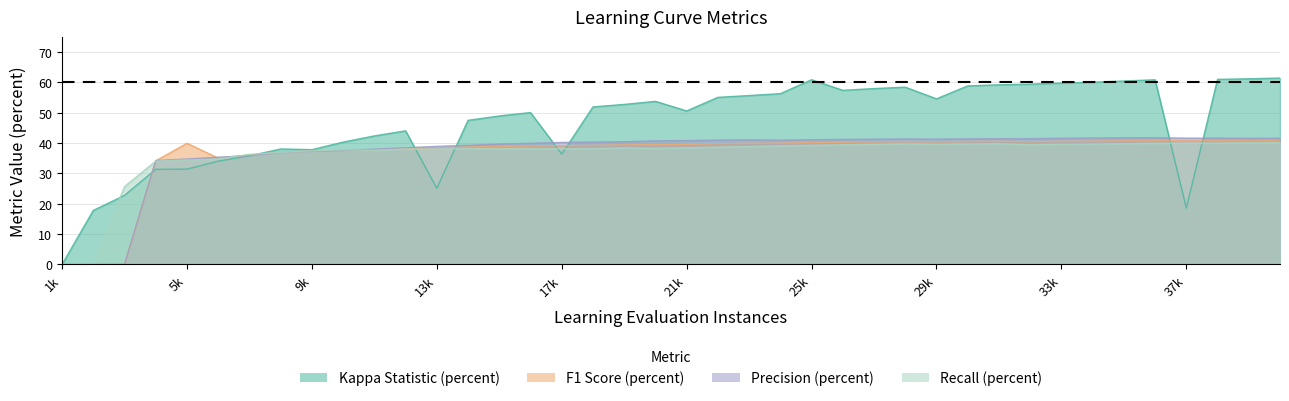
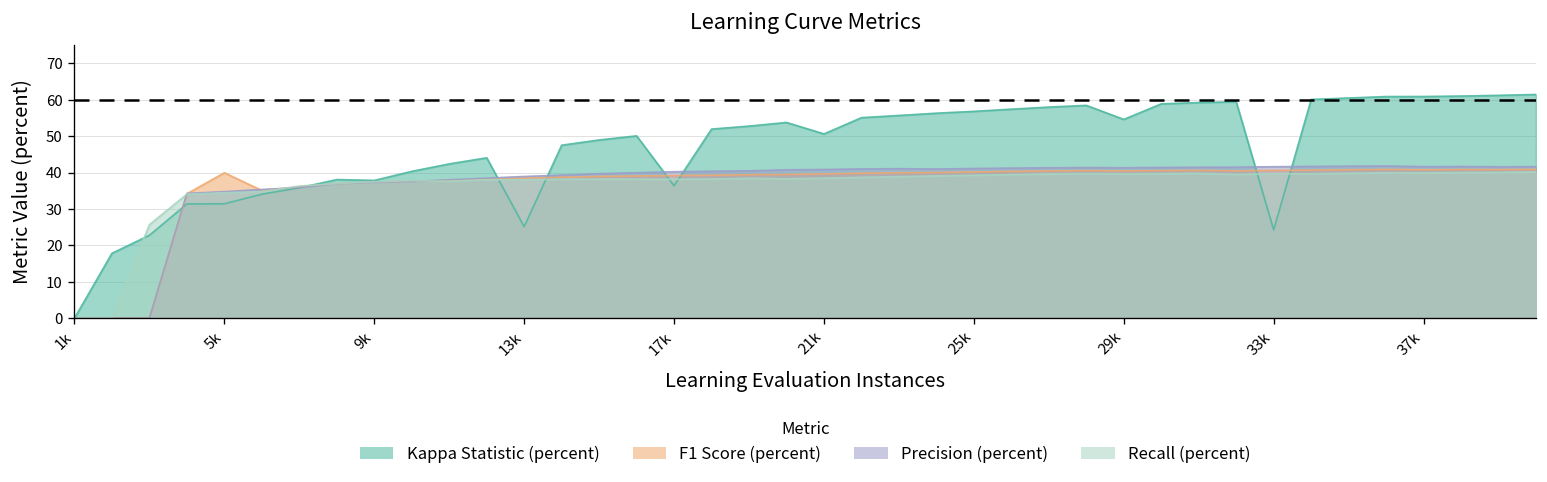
  {
    "Kappa Statistic (percent)": {
      "5k": 31,
      "13k": 25,
      "17k": 36,
      "21k": 51,
-     "25k": 61,
+     "25k": 57,
      "29k": 55,
-     "33k": 60,
-     "37k": 19
+     "33k": 24,
+     "37k": 61
    },
    "F1 Score (percent)": {
      "5k": 40,
      "17k": 39,
      "21k": 40,
      "25k": 40,
      "33k": 41
    }
  }
